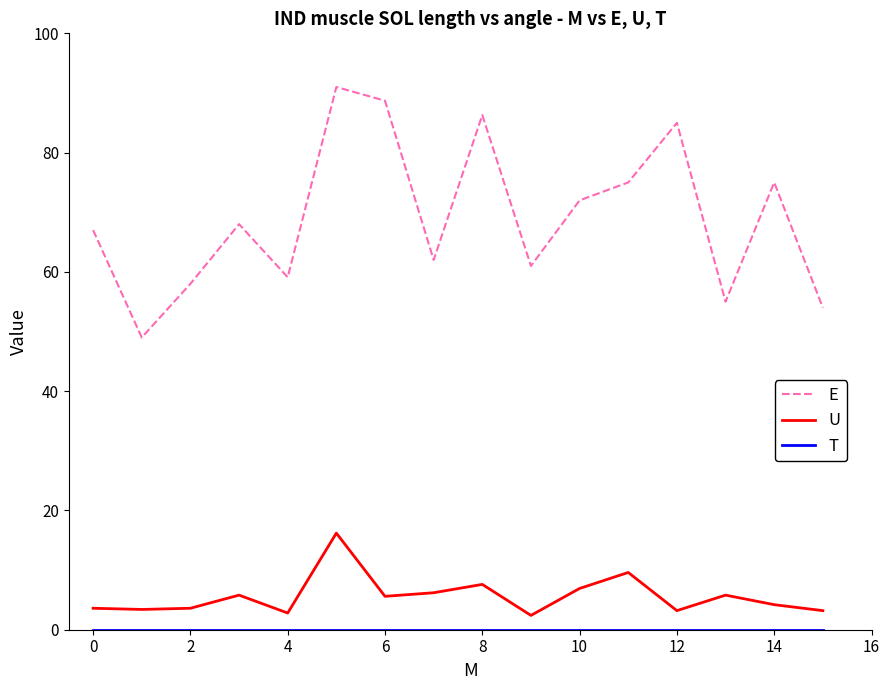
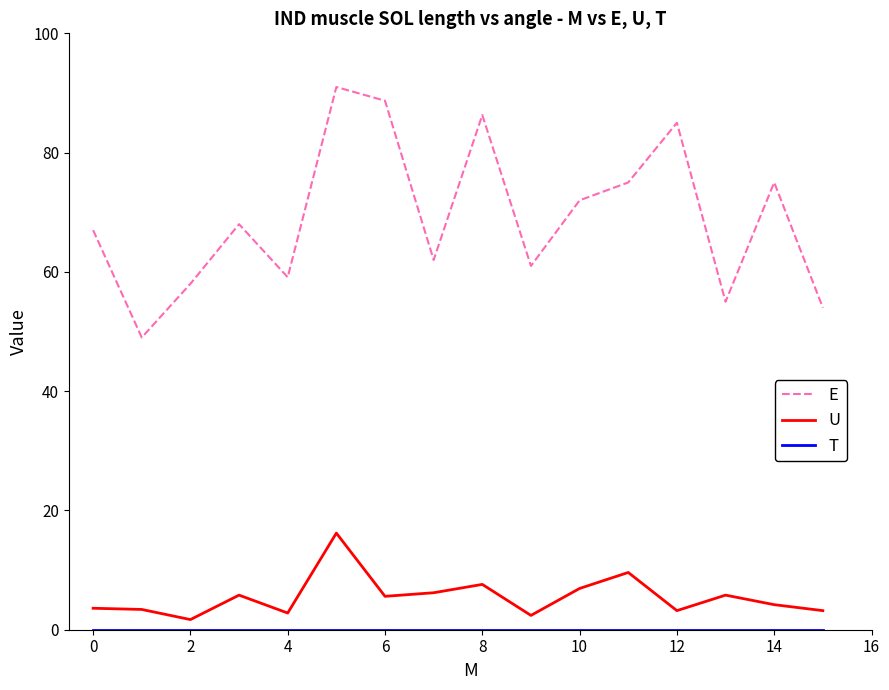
  {
    "E": {
      "0": 67,
      "2": 58,
      "4": 59,
      "6": 89,
      "8": 86,
      "10": 72,
      "12": 85,
      "14": 75
    },
    "U": {
      "0": 4,
-     "2": 4,
+     "2": 2,
      "4": 3,
      "6": 6,
      "8": 8,
      "10": 7,
      "12": 3,
      "14": 4
    },
    "T": {
      "0": 0,
      "2": 0,
      "4": 0,
      "6": 0,
      "8": 0,
      "10": 0,
      "12": 0,
      "14": 0
    }
  }
